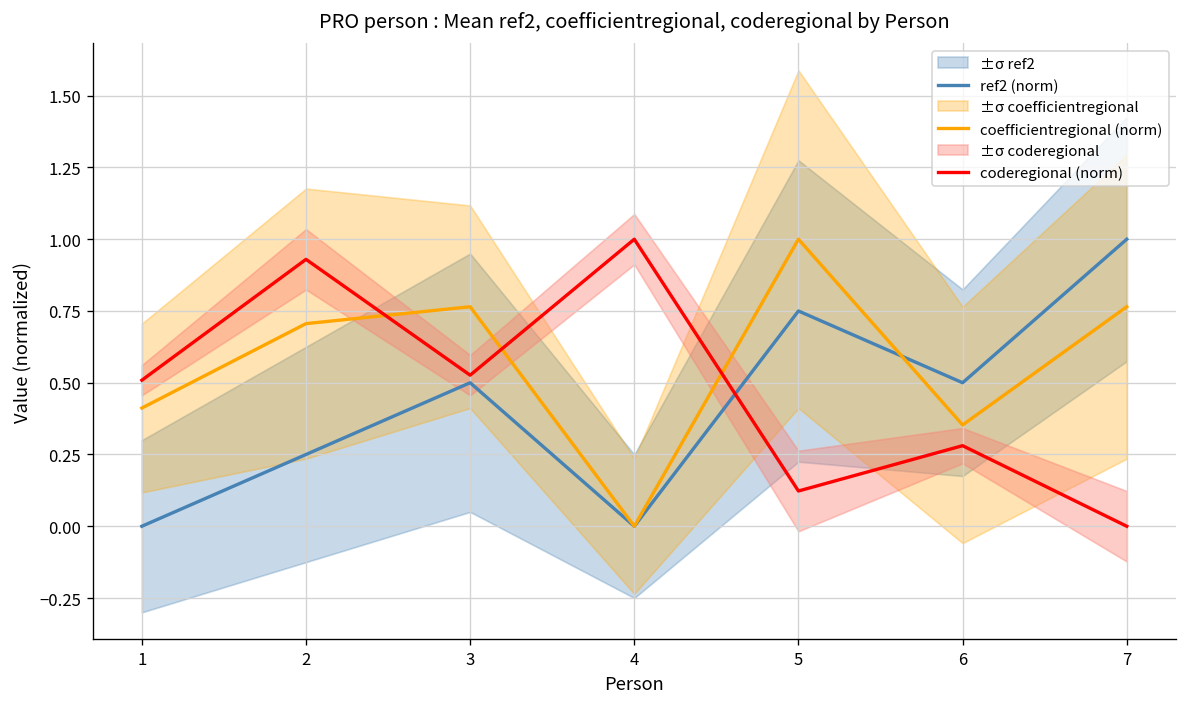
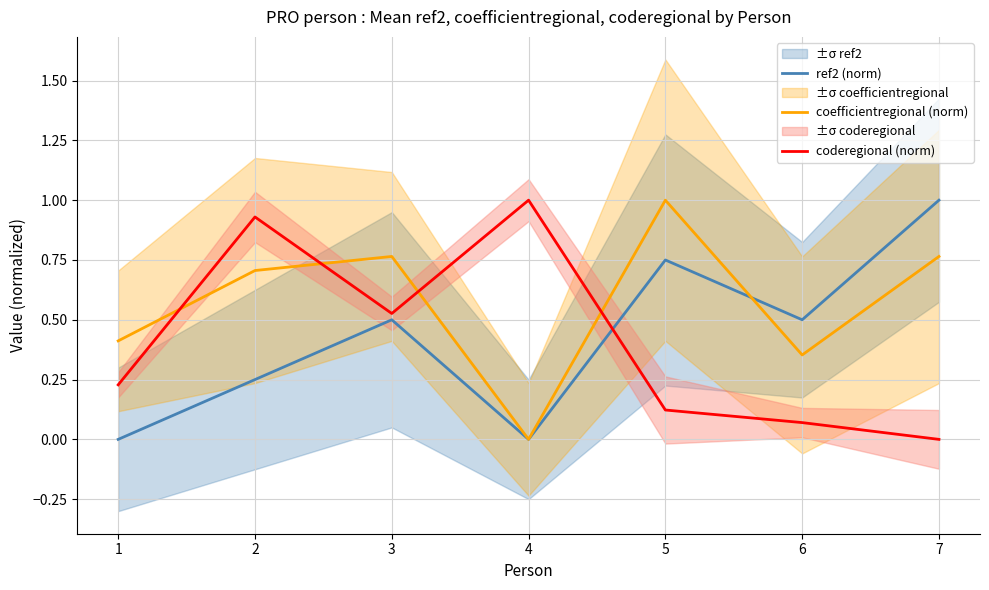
  {
    "coderegional (norm)": {
-     "1": 0.51,
+     "1": 0.23,
      "2": 0.93,
      "3": 0.53,
      "4": 1.00,
      "5": 0.12,
-     "6": 0.28,
+     "6": 0.07,
      "7": 0.00
    }
  }
